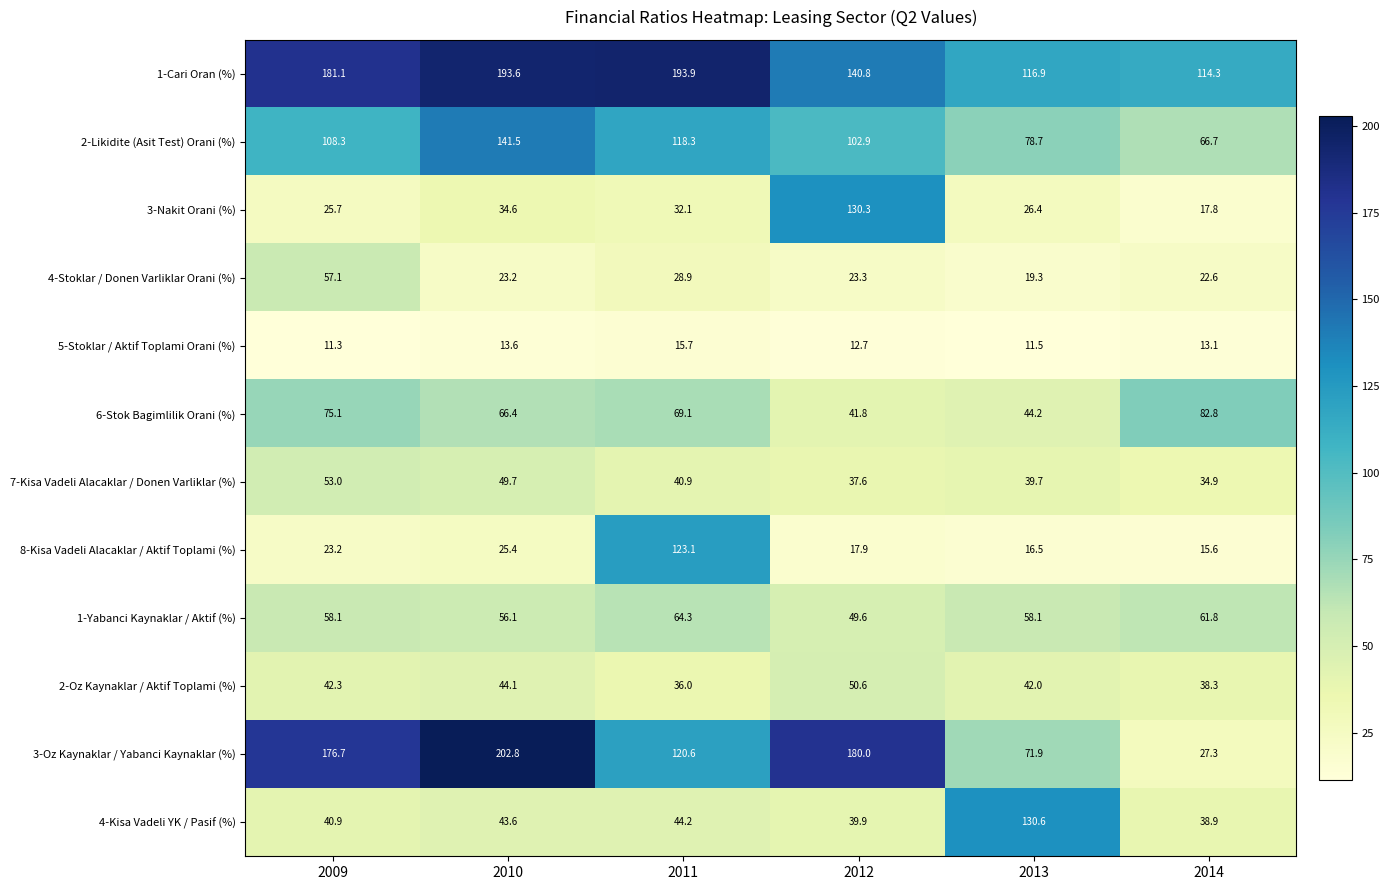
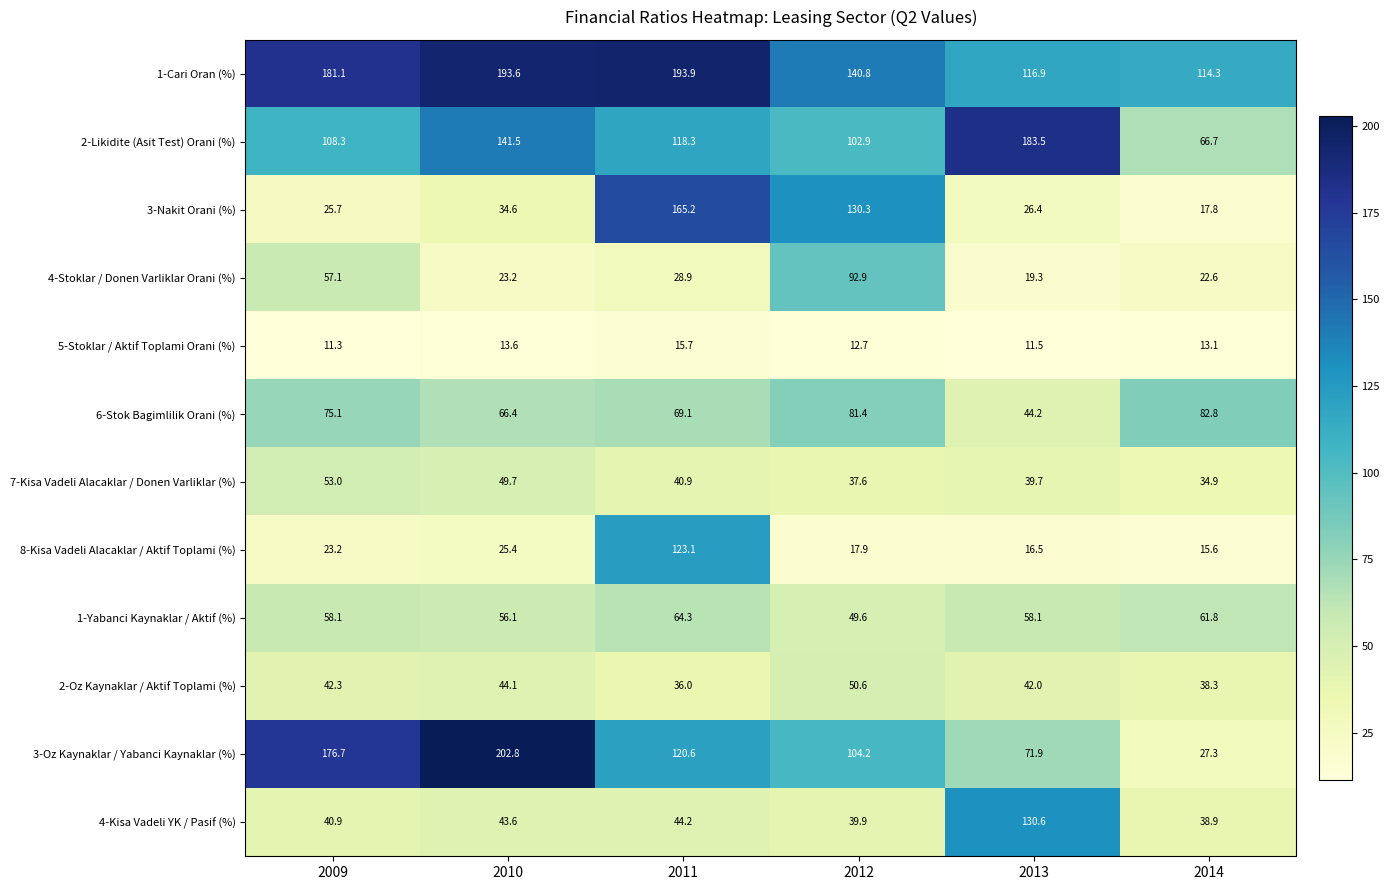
  {
    "1-Cari Oran (%)": {
      "2009": 181.1,
      "2010": 193.6,
      "2011": 193.9,
      "2012": 140.8,
      "2013": 116.9,
      "2014": 114.3
    },
    "2-Likidite (Asit Test) Orani (%)": {
      "2009": 108.3,
      "2010": 141.5,
      "2011": 118.3,
      "2012": 102.9,
-     "2013": 78.7,
+     "2013": 183.5,
      "2014": 66.7
    },
    "3-Nakit Orani (%)": {
      "2009": 25.7,
      "2010": 34.6,
-     "2011": 32.1,
+     "2011": 165.2,
      "2012": 130.3,
      "2013": 26.4,
      "2014": 17.8
    },
    "4-Stoklar / Donen Varliklar Orani (%)": {
      "2009": 57.1,
      "2010": 23.2,
      "2011": 28.9,
-     "2012": 23.3,
+     "2012": 92.9,
      "2013": 19.3,
      "2014": 22.6
    },
    "5-Stoklar / Aktif Toplami Orani (%)": {
      "2009": 11.3,
      "2010": 13.6,
      "2011": 15.7,
      "2012": 12.7,
      "2013": 11.5,
      "2014": 13.1
    },
    "6-Stok Bagimlilik Orani (%)": {
      "2009": 75.1,
      "2010": 66.4,
      "2011": 69.1,
-     "2012": 41.8,
+     "2012": 81.4,
      "2013": 44.2,
      "2014": 82.8
    },
    "7-Kisa Vadeli Alacaklar / Donen Varliklar (%)": {
      "2009": 53.0,
      "2010": 49.7,
      "2011": 40.9,
      "2012": 37.6,
      "2013": 39.7,
      "2014": 34.9
    },
    "8-Kisa Vadeli Alacaklar / Aktif Toplami (%)": {
      "2009": 23.2,
      "2010": 25.4,
      "2011": 123.1,
      "2012": 17.9,
      "2013": 16.5,
      "2014": 15.6
    },
    "1-Yabanci Kaynaklar / Aktif (%)": {
      "2009": 58.1,
      "2010": 56.1,
      "2011": 64.3,
      "2012": 49.6,
      "2013": 58.1,
      "2014": 61.8
    },
    "2-Oz Kaynaklar / Aktif Toplami (%)": {
      "2009": 42.3,
      "2010": 44.1,
      "2011": 36.0,
      "2012": 50.6,
      "2013": 42.0,
      "2014": 38.3
    },
    "3-Oz Kaynaklar / Yabanci Kaynaklar (%)": {
      "2009": 176.7,
      "2010": 202.8,
      "2011": 120.6,
-     "2012": 180.0,
+     "2012": 104.2,
      "2013": 71.9,
      "2014": 27.3
    },
    "4-Kisa Vadeli YK / Pasif (%)": {
      "2009": 40.9,
      "2010": 43.6,
      "2011": 44.2,
      "2012": 39.9,
      "2013": 130.6,
      "2014": 38.9
    }
  }
